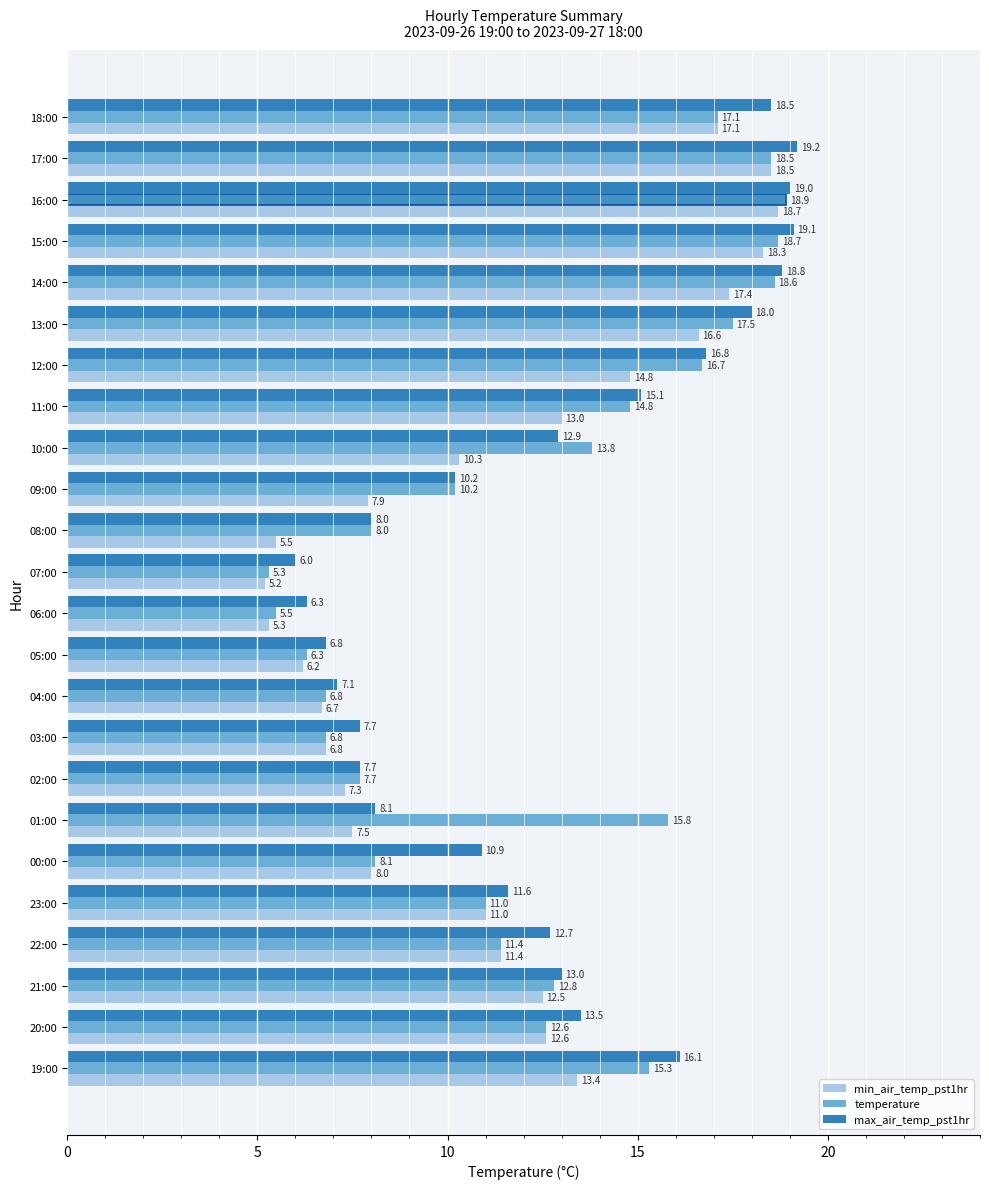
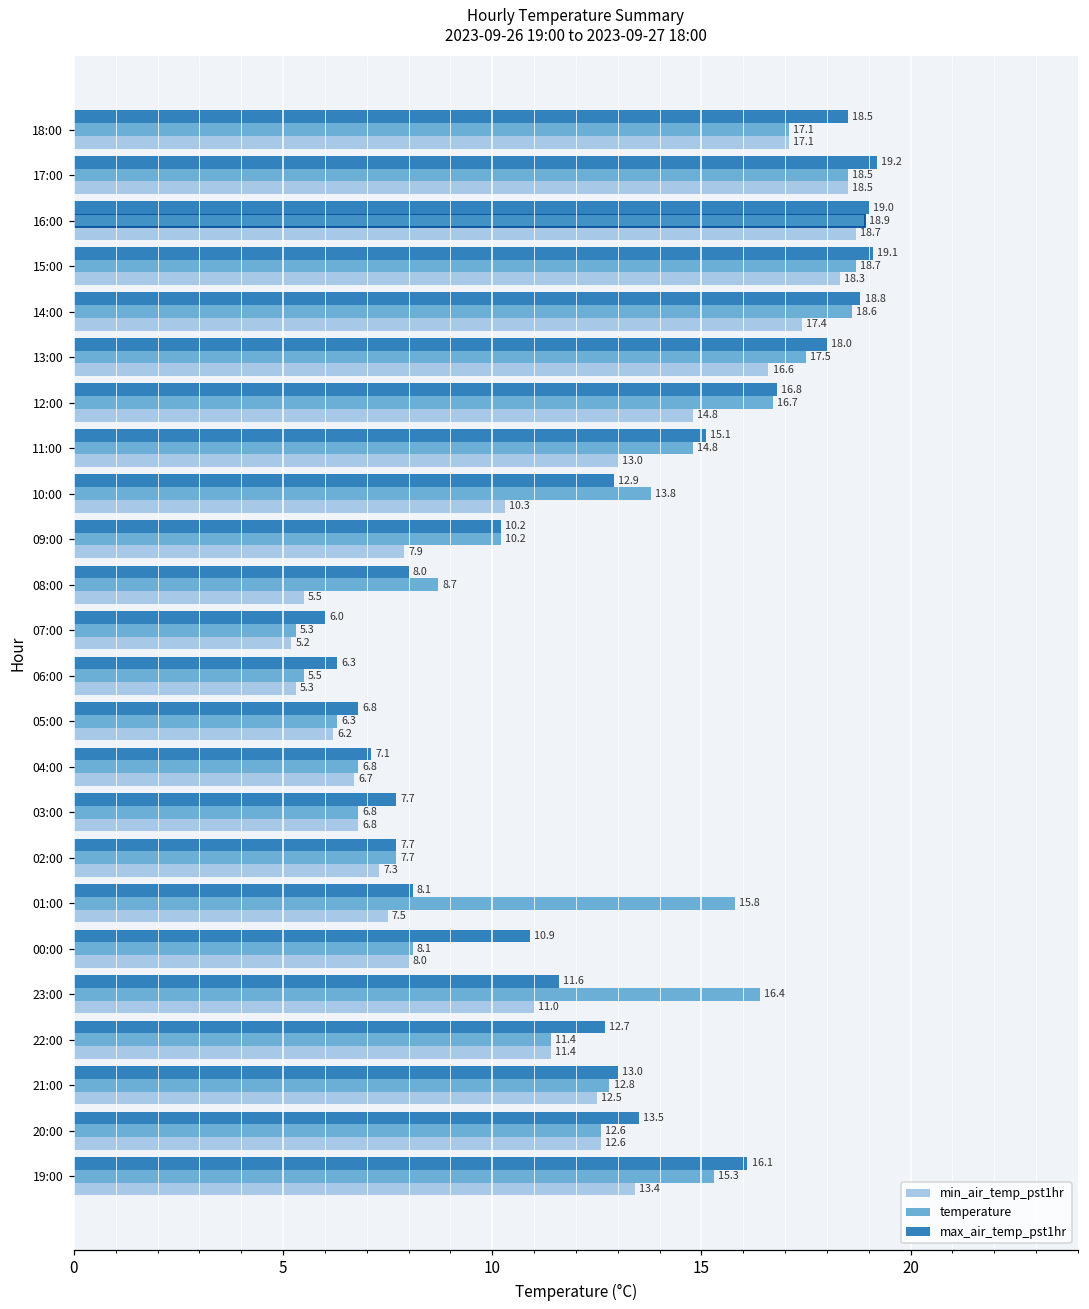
  {
    "min_air_temp_pst1hr": {
      "18:00": 17.1,
      "17:00": 18.5,
      "16:00": 18.7,
      "15:00": 18.3,
      "14:00": 17.4,
      "13:00": 16.6,
      "12:00": 14.8,
      "11:00": 13.0,
      "10:00": 10.3,
      "09:00": 7.9,
      "08:00": 5.5,
      "07:00": 5.2,
      "06:00": 5.3,
      "05:00": 6.2,
      "04:00": 6.7,
      "03:00": 6.8,
      "02:00": 7.3,
      "01:00": 7.5,
      "00:00": 8.0,
      "23:00": 11.0,
      "22:00": 11.4,
      "21:00": 12.5,
      "20:00": 12.6,
      "19:00": 13.4
    },
    "temperature": {
      "18:00": 17.1,
      "17:00": 18.5,
      "16:00": 18.9,
      "15:00": 18.7,
      "14:00": 18.6,
      "13:00": 17.5,
      "12:00": 16.7,
      "11:00": 14.8,
      "10:00": 13.8,
      "09:00": 10.2,
-     "08:00": 8.0,
+     "08:00": 8.7,
      "07:00": 5.3,
      "06:00": 5.5,
      "05:00": 6.3,
      "04:00": 6.8,
      "03:00": 6.8,
      "02:00": 7.7,
      "01:00": 15.8,
      "00:00": 8.1,
-     "23:00": 11.0,
+     "23:00": 16.4,
      "22:00": 11.4,
      "21:00": 12.8,
      "20:00": 12.6,
      "19:00": 15.3
    },
    "max_air_temp_pst1hr": {
      "18:00": 18.5,
      "17:00": 19.2,
      "16:00": 19.0,
      "15:00": 19.1,
      "14:00": 18.8,
      "13:00": 18.0,
      "12:00": 16.8,
      "11:00": 15.1,
      "10:00": 12.9,
      "09:00": 10.2,
      "08:00": 8.0,
      "07:00": 6.0,
      "06:00": 6.3,
      "05:00": 6.8,
      "04:00": 7.1,
      "03:00": 7.7,
      "02:00": 7.7,
      "01:00": 8.1,
      "00:00": 10.9,
      "23:00": 11.6,
      "22:00": 12.7,
      "21:00": 13.0,
      "20:00": 13.5,
      "19:00": 16.1
    }
  }
